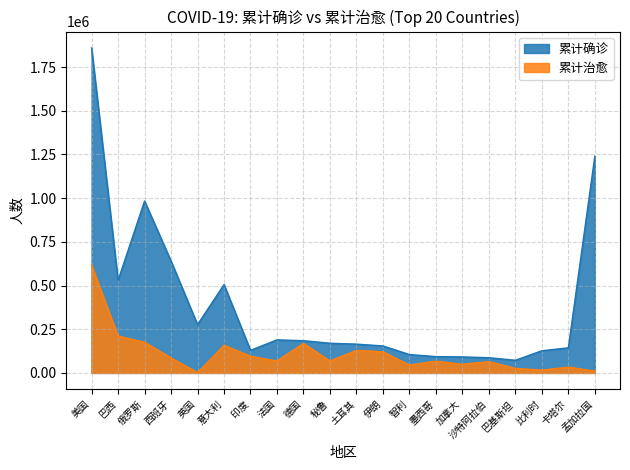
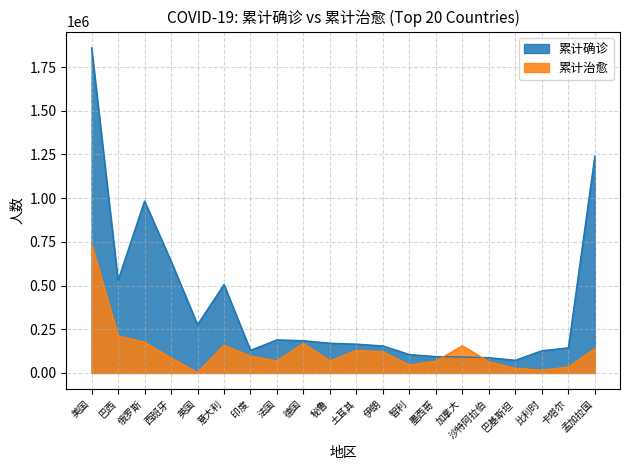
  {
    "累计确诊": {
      "美国": 1860000,
      "巴西": 530000,
      "俄罗斯": 980000,
      "西班牙": 640000,
      "英国": 280000,
      "意大利": 510000,
      "印度": 130000,
      "法国": 190000,
      "德国": 180000,
      "秘鲁": 170000,
      "土耳其": 160000,
      "伊朗": 150000,
      "智利": 110000,
      "墨西哥": 90000,
      "加拿大": 90000,
      "沙特阿拉伯": 90000,
      "巴基斯坦": 70000,
      "比利时": 130000,
      "卡塔尔": 140000,
      "孟加拉国": 1240000
    },
    "累计治愈": {
-     "美国": 620000,
+     "美国": 740000,
      "巴西": 210000,
      "俄罗斯": 180000,
      "西班牙": 90000,
      "英国": 0,
      "意大利": 160000,
      "印度": 100000,
      "法国": 70000,
      "德国": 170000,
      "秘鲁": 70000,
      "土耳其": 130000,
      "伊朗": 120000,
      "智利": 40000,
      "墨西哥": 70000,
-     "加拿大": 50000,
+     "加拿大": 150000,
      "沙特阿拉伯": 60000,
      "巴基斯坦": 30000,
      "比利时": 20000,
      "卡塔尔": 30000,
-     "孟加拉国": 10000
+     "孟加拉国": 140000
    }
  }
